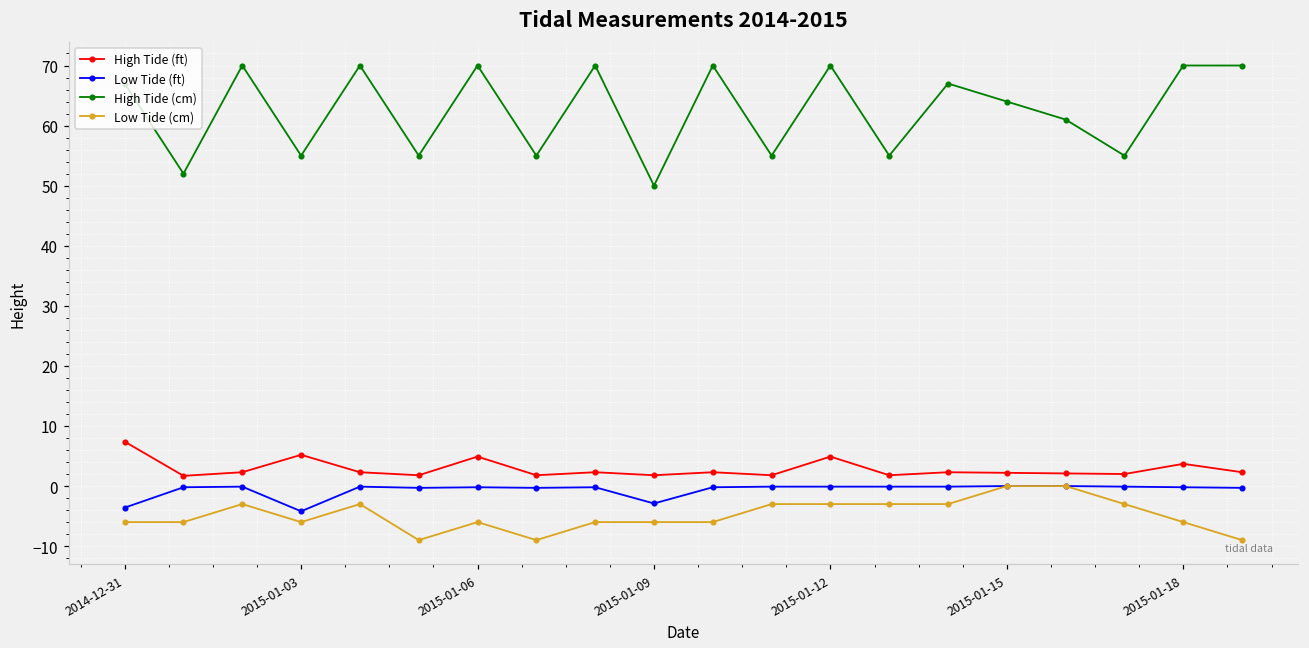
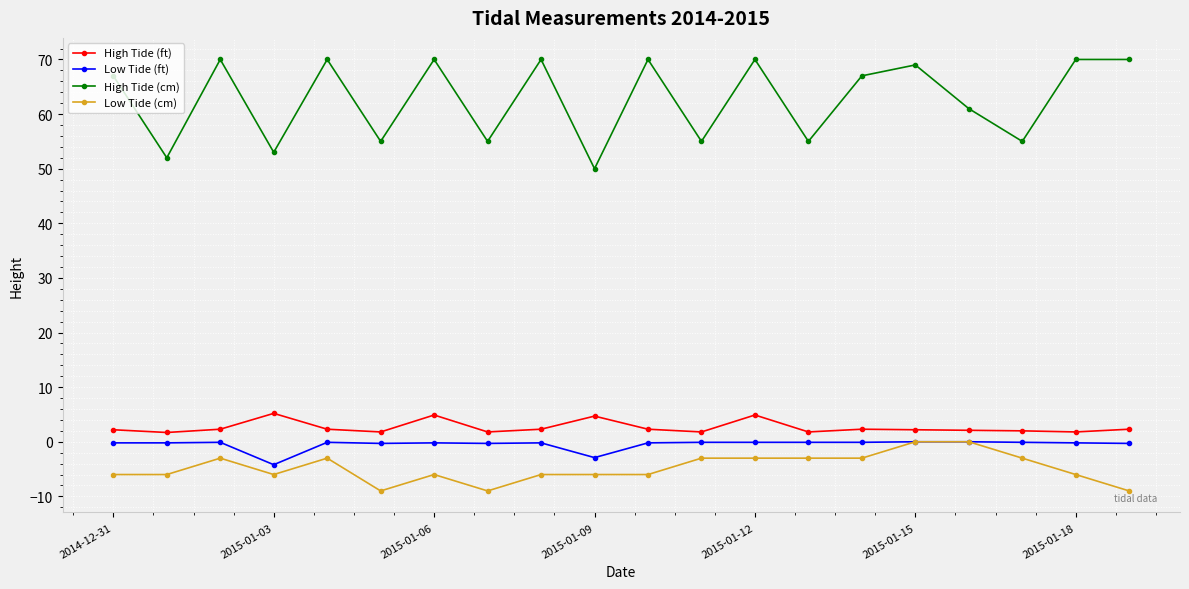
  {
    "High Tide (ft)": {
-     "2014-12-31": 7,
+     "2014-12-31": 2,
      "2015-01-03": 5,
      "2015-01-06": 5,
-     "2015-01-09": 2,
+     "2015-01-09": 5,
      "2015-01-12": 5,
      "2015-01-15": 2,
-     "2015-01-18": 4
+     "2015-01-18": 2
    },
    "Low Tide (ft)": {
-     "2014-12-31": -4,
+     "2014-12-31": 0,
      "2015-01-03": -4,
      "2015-01-06": 0,
      "2015-01-09": -3,
      "2015-01-12": 0,
      "2015-01-18": 0
    },
    "High Tide (cm)": {
-     "2015-01-03": 55,
+     "2015-01-03": 53,
      "2015-01-06": 70,
      "2015-01-09": 50,
      "2015-01-12": 70,
-     "2015-01-15": 64,
+     "2015-01-15": 69,
      "2015-01-18": 70
    },
    "Low Tide (cm)": {
      "2014-12-31": -6,
      "2015-01-03": -6,
      "2015-01-06": -6,
      "2015-01-09": -6,
      "2015-01-12": -3,
      "2015-01-18": -6
    }
  }
